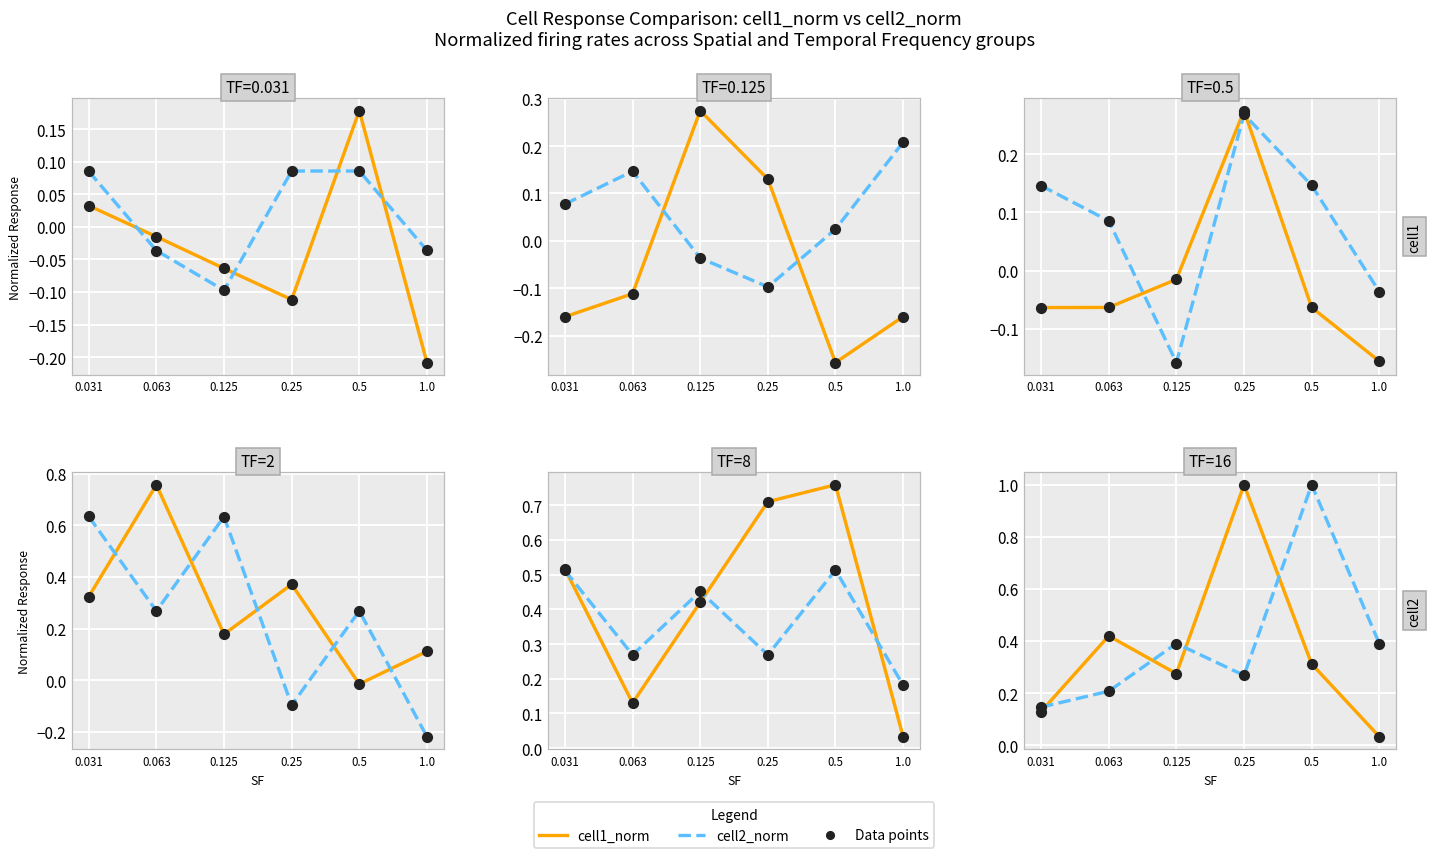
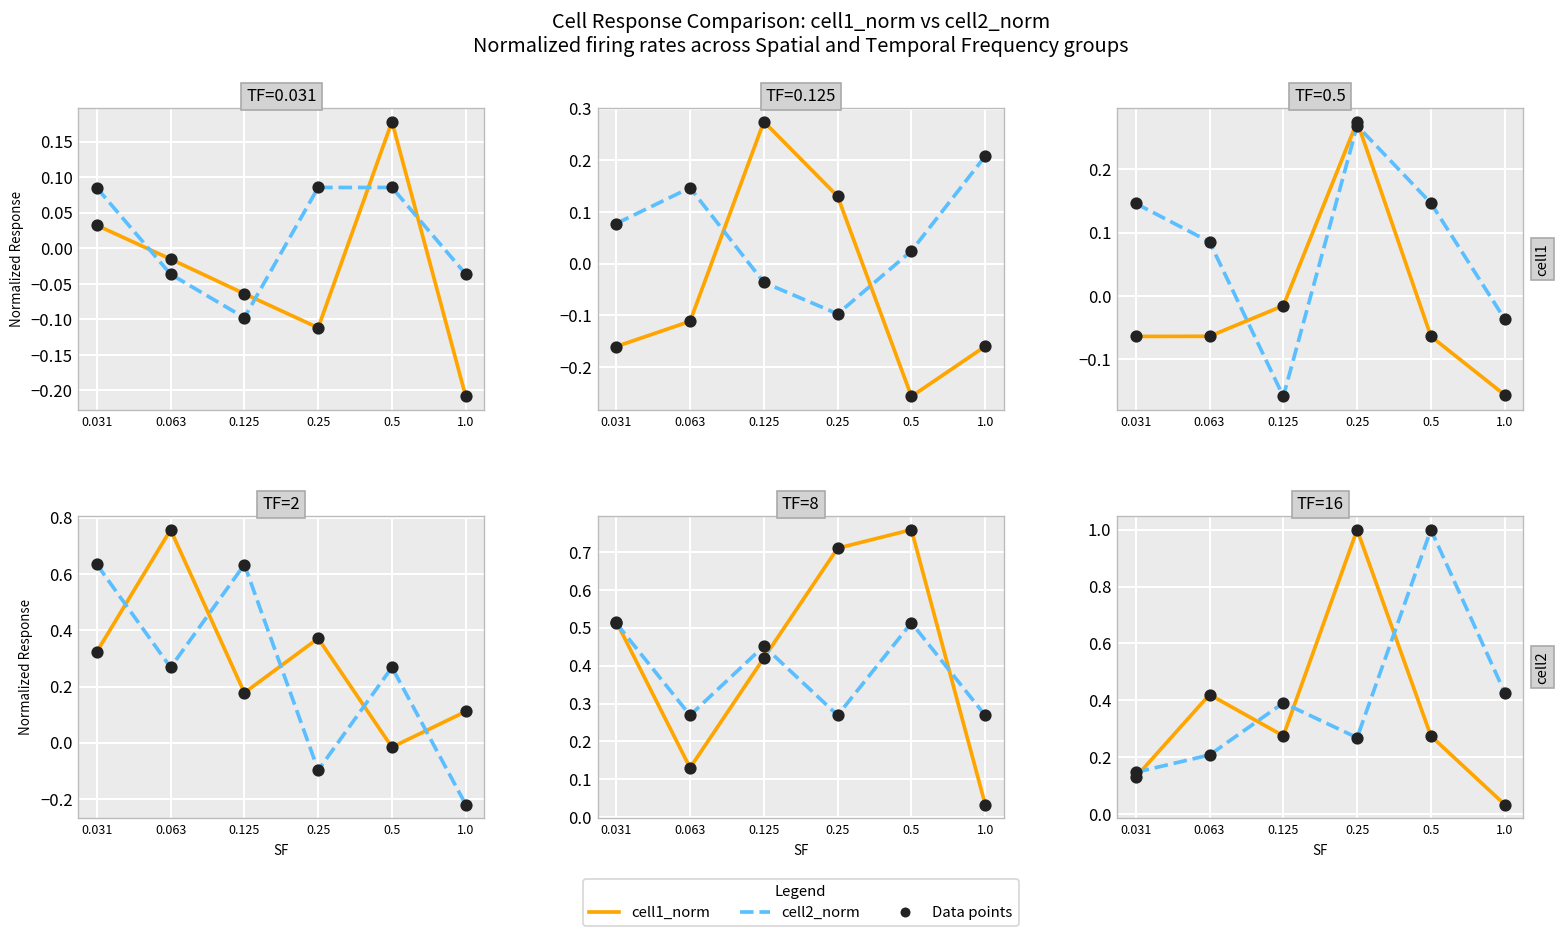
  {
    "TF=0.031": {
      "cell1_norm": {
        "0.031": 0.03,
        "0.063": -0.02,
        "0.125": -0.06,
        "0.25": -0.11,
        "0.5": 0.18,
        "1.0": -0.21
      },
      "cell2_norm": {
        "0.031": 0.09,
        "0.063": -0.04,
        "0.125": -0.10,
        "0.25": 0.09,
        "0.5": 0.09,
        "1.0": -0.04
      }
    },
    "TF=0.125": {
      "cell1_norm": {
        "0.031": -0.16,
        "0.063": -0.11,
        "0.125": 0.27,
        "0.25": 0.13,
        "0.5": -0.26,
        "1.0": -0.16
      },
      "cell2_norm": {
        "0.031": 0.08,
        "0.063": 0.15,
        "0.125": -0.04,
        "0.25": -0.10,
        "0.5": 0.02,
        "1.0": 0.21
      }
    },
    "TF=0.5": {
      "cell1_norm": {
        "0.031": -0.06,
        "0.063": -0.06,
        "0.125": -0.02,
        "0.25": 0.28,
        "0.5": -0.06,
        "1.0": -0.16
      },
      "cell2_norm": {
        "0.031": 0.15,
        "0.063": 0.09,
        "0.125": -0.16,
        "0.25": 0.27,
        "0.5": 0.15,
        "1.0": -0.04
      }
    },
    "TF=2": {
      "cell1_norm": {
        "0.031": 0.32,
        "0.063": 0.76,
        "0.125": 0.18,
        "0.25": 0.37,
        "0.5": -0.02,
        "1.0": 0.11
      },
      "cell2_norm": {
        "0.031": 0.63,
        "0.063": 0.27,
        "0.125": 0.63,
        "0.25": -0.10,
        "0.5": 0.27,
        "1.0": -0.22
      }
    },
    "TF=8": {
      "cell1_norm": {
        "0.063": 0.13,
        "0.125": 0.42,
        "0.25": 0.71,
        "0.5": 0.76,
        "1.0": 0.03
      },
      "cell2_norm": {
        "0.063": 0.27,
        "0.125": 0.45,
        "0.25": 0.27,
        "0.5": 0.51,
-       "1.0": 0.18
+       "1.0": 0.27
      }
    },
    "TF=16": {
      "cell1_norm": {
        "0.031": 0.13,
        "0.063": 0.42,
        "0.125": 0.27,
        "0.25": 1.00,
-       "0.5": 0.31,
+       "0.5": 0.27,
        "1.0": 0.03
      },
      "cell2_norm": {
        "0.031": 0.15,
        "0.063": 0.21,
        "0.125": 0.39,
        "0.25": 0.27,
        "0.5": 1.00,
-       "1.0": 0.39
+       "1.0": 0.43
      }
    }
  }
